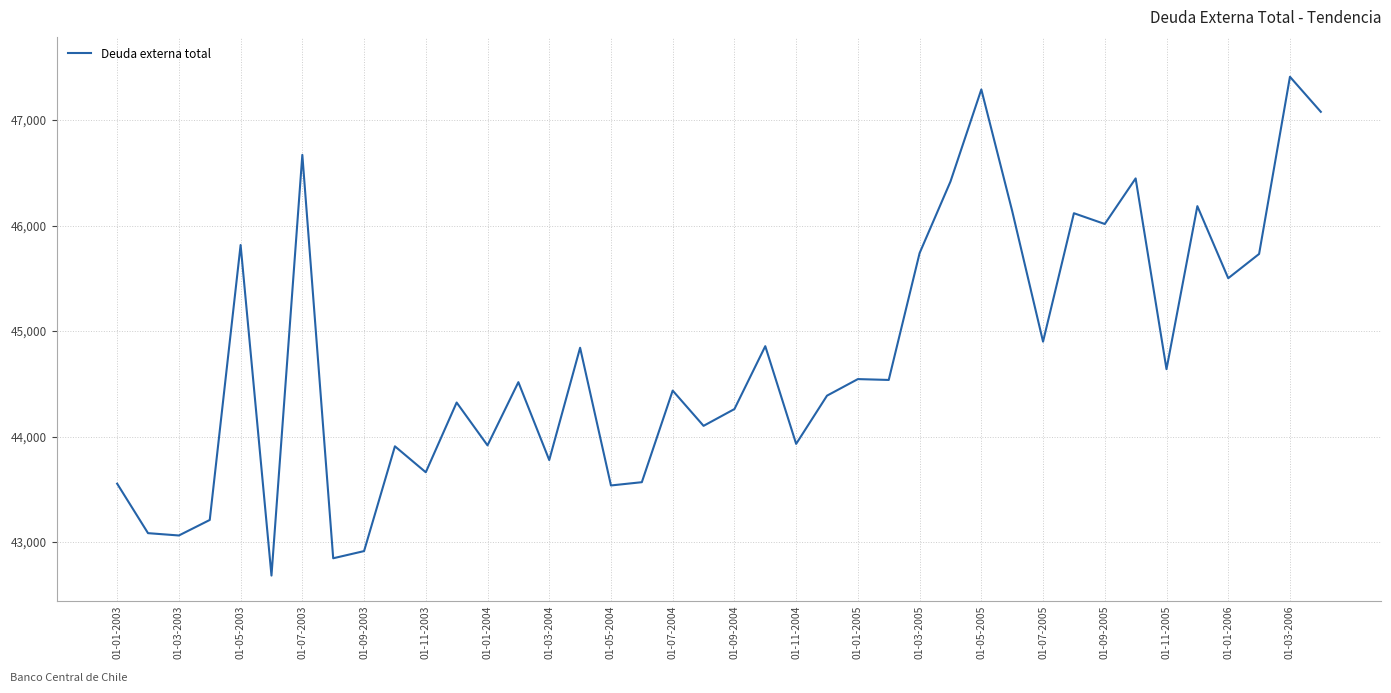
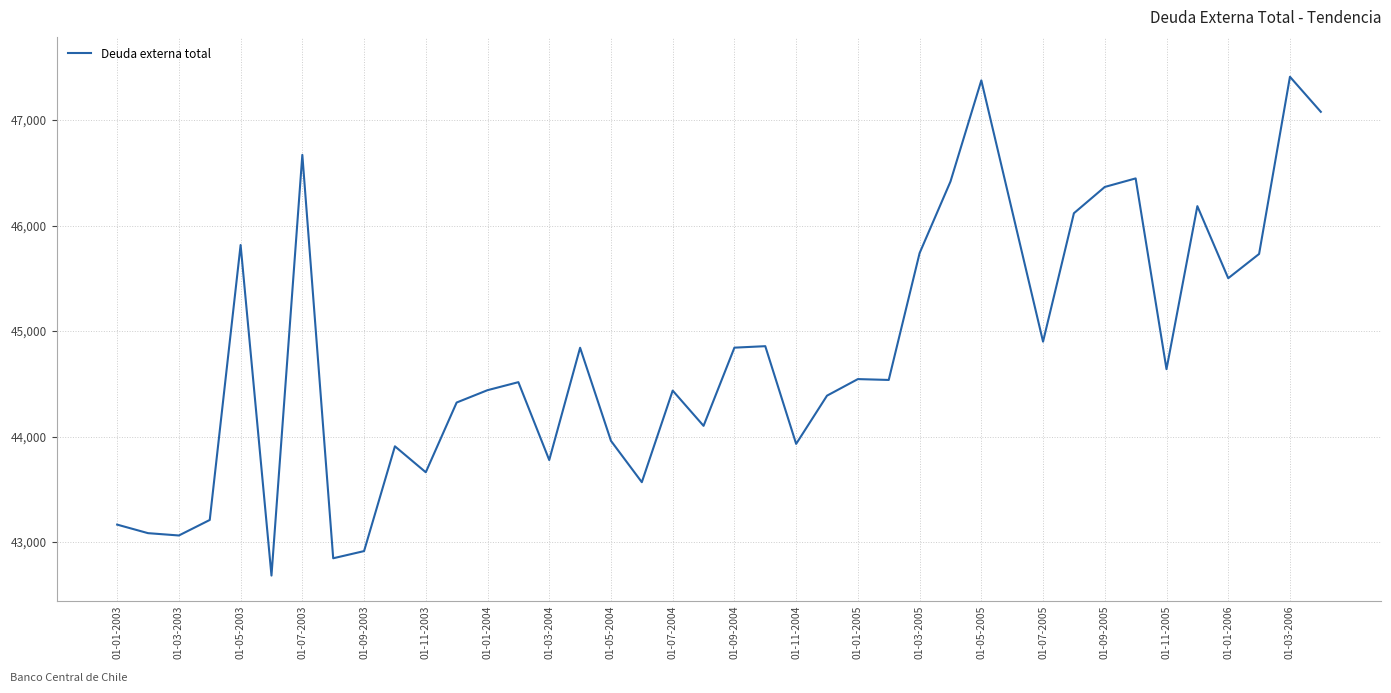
  {
-   "01-01-2003": "43,550",
+   "01-01-2003": "43,170",
    "01-03-2003": "43,060",
    "01-05-2003": "45,820",
    "01-07-2003": "46,670",
    "01-09-2003": "42,920",
    "01-11-2003": "43,660",
-   "01-01-2004": "43,920",
+   "01-01-2004": "44,440",
    "01-03-2004": "43,780",
-   "01-05-2004": "43,540",
+   "01-05-2004": "43,960",
    "01-07-2004": "44,440",
-   "01-09-2004": "44,260",
+   "01-09-2004": "44,840",
    "01-11-2004": "43,930",
    "01-01-2005": "44,550",
    "01-03-2005": "45,740",
-   "01-05-2005": "47,290",
+   "01-05-2005": "47,380",
    "01-07-2005": "44,900",
-   "01-09-2005": "46,020",
+   "01-09-2005": "46,370",
    "01-11-2005": "44,640",
    "01-01-2006": "45,500",
    "01-03-2006": "47,410"
  }
